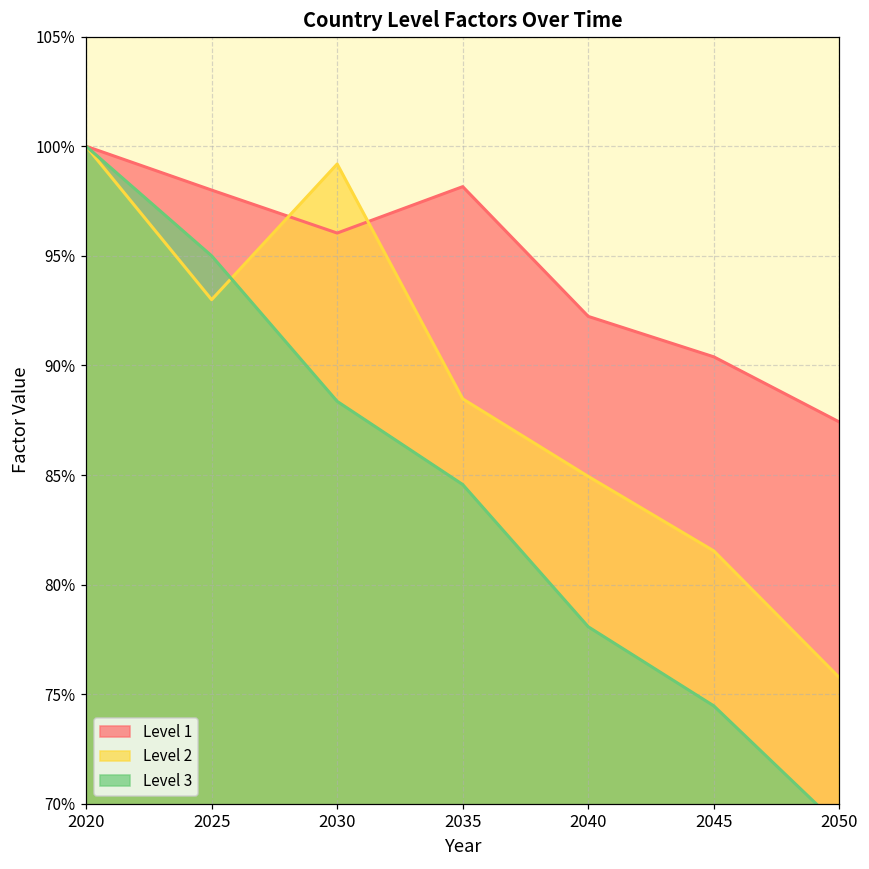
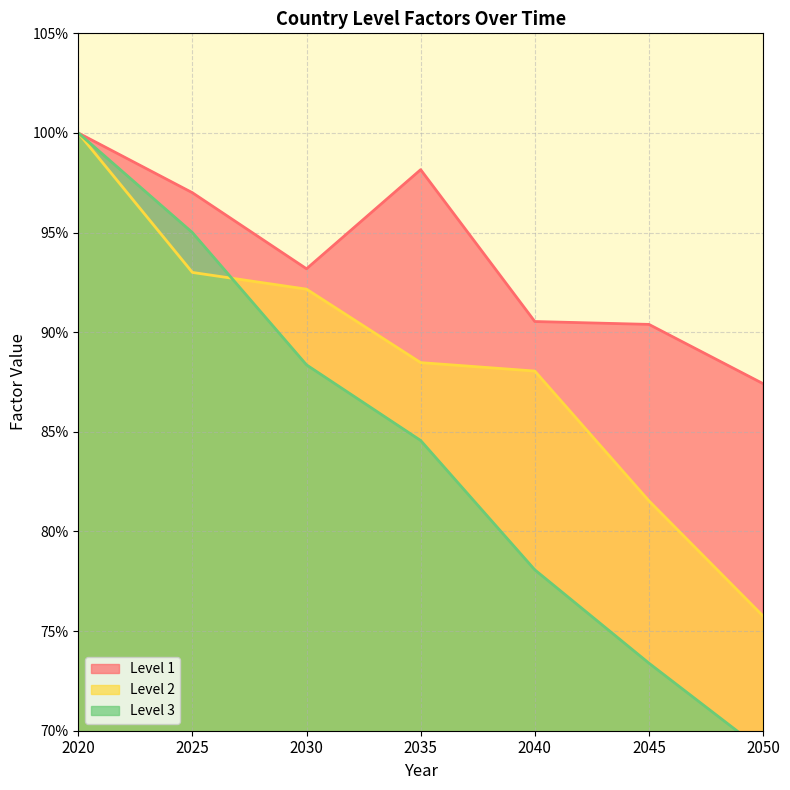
  {
    "Level 1": {
-     "2025": "98.0%",
-     "2030": "96.0%",
+     "2025": "97.0%",
+     "2030": "93.2%",
      "2035": "98.2%",
-     "2040": "92.2%",
+     "2040": "90.5%",
      "2045": "90.4%",
      "2050": "87.4%"
    },
    "Level 2": {
      "2025": "93.0%",
-     "2030": "99.2%",
+     "2030": "92.2%",
      "2035": "88.5%",
-     "2040": "84.9%",
+     "2040": "88.1%",
      "2045": "81.5%",
      "2050": "75.8%"
    },
    "Level 3": {
      "2025": "95.0%",
      "2030": "88.4%",
      "2035": "84.6%",
      "2040": "78.1%",
-     "2045": "74.5%"
+     "2045": "73.4%"
    }
  }
